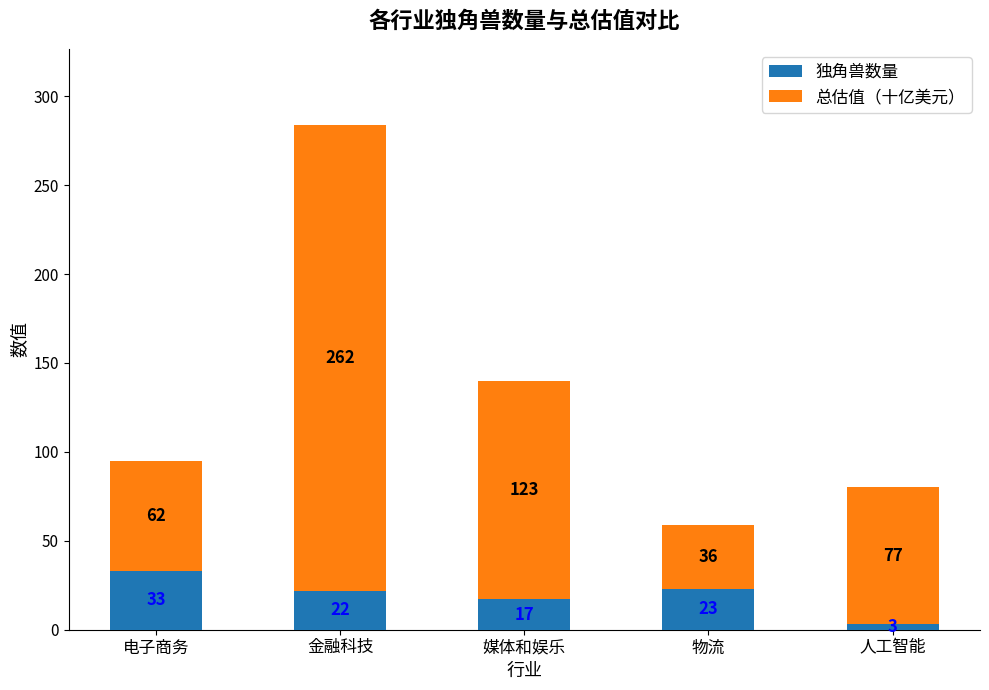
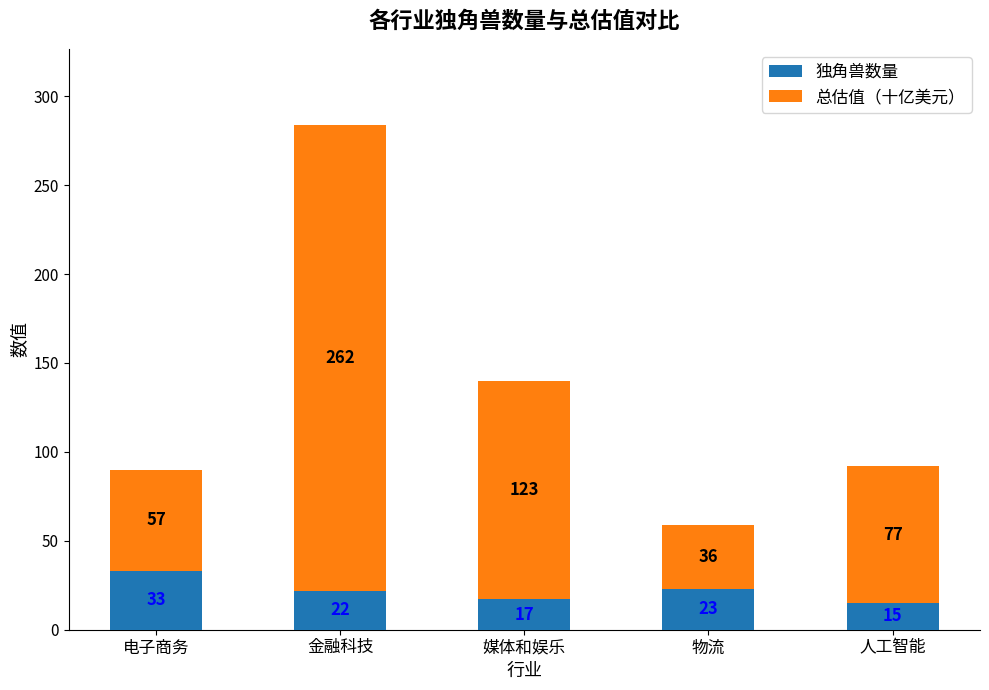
  {
    "独角兽数量": {
      "电子商务": 33,
      "金融科技": 22,
      "媒体和娱乐": 17,
      "物流": 23,
-     "人工智能": 3
+     "人工智能": 15
    },
    "总估值（十亿美元）": {
-     "电子商务": 62,
+     "电子商务": 57,
      "金融科技": 262,
      "媒体和娱乐": 123,
      "物流": 36,
      "人工智能": 77
    }
  }
